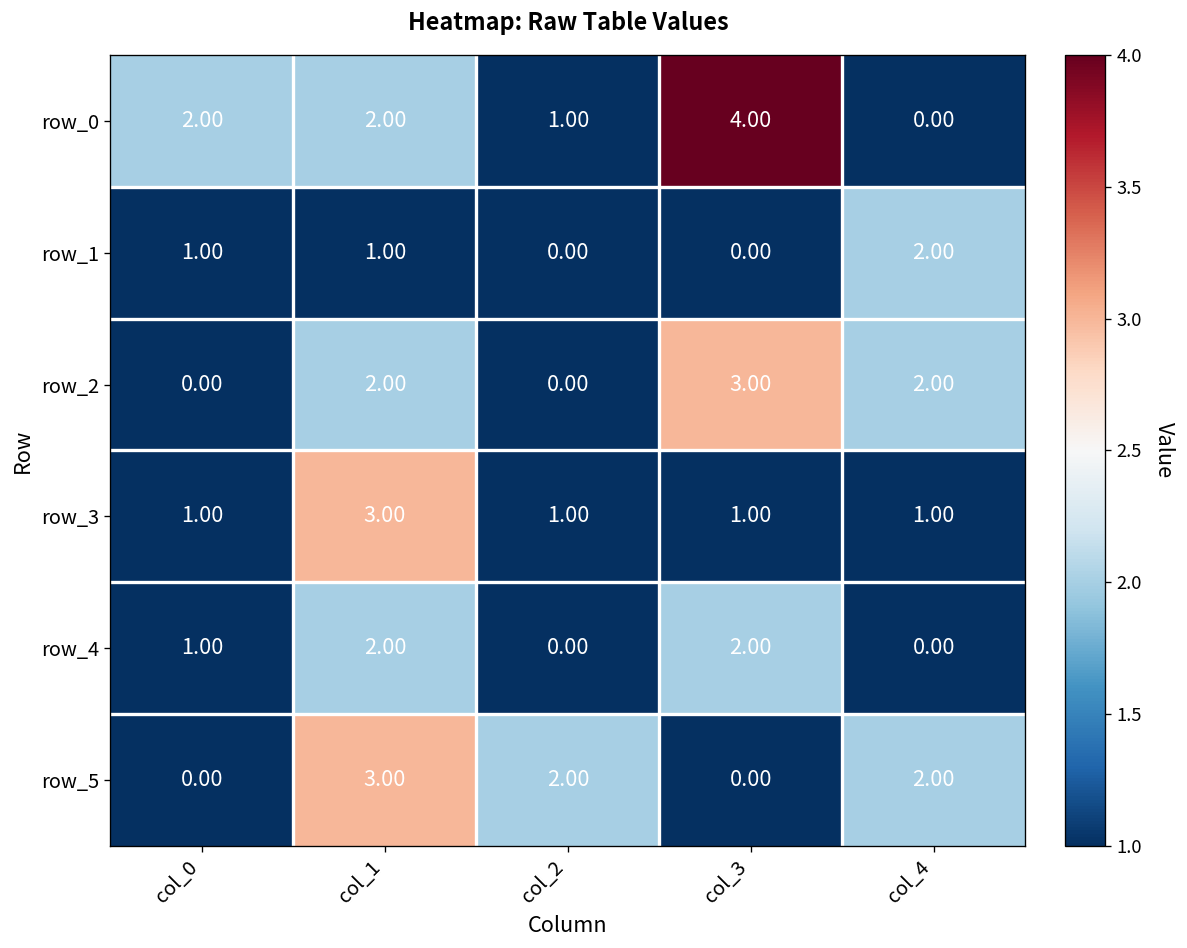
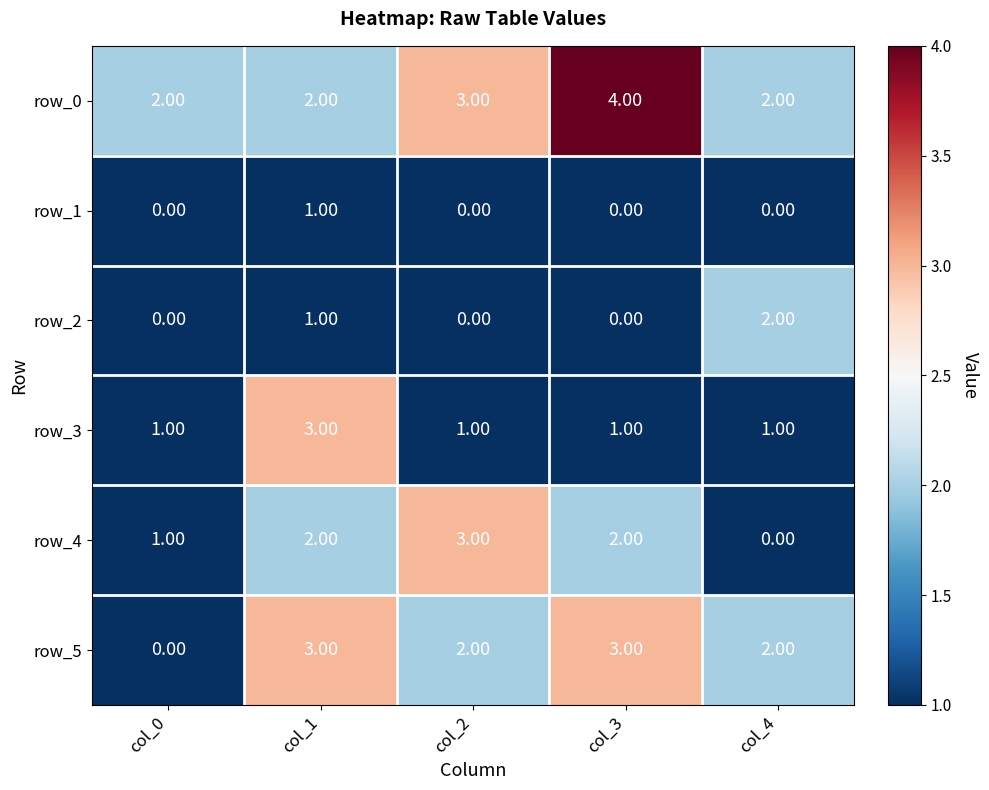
  {
    "row_0": {
      "col_0": 2.00,
      "col_1": 2.00,
-     "col_2": 1.00,
+     "col_2": 3.00,
      "col_3": 4.00,
-     "col_4": 0.00
+     "col_4": 2.00
    },
    "row_1": {
-     "col_0": 1.00,
+     "col_0": 0.00,
      "col_1": 1.00,
      "col_2": 0.00,
      "col_3": 0.00,
-     "col_4": 2.00
+     "col_4": 0.00
    },
    "row_2": {
      "col_0": 0.00,
-     "col_1": 2.00,
+     "col_1": 1.00,
      "col_2": 0.00,
-     "col_3": 3.00,
+     "col_3": 0.00,
      "col_4": 2.00
    },
    "row_3": {
      "col_0": 1.00,
      "col_1": 3.00,
      "col_2": 1.00,
      "col_3": 1.00,
      "col_4": 1.00
    },
    "row_4": {
      "col_0": 1.00,
      "col_1": 2.00,
-     "col_2": 0.00,
+     "col_2": 3.00,
      "col_3": 2.00,
      "col_4": 0.00
    },
    "row_5": {
      "col_0": 0.00,
      "col_1": 3.00,
      "col_2": 2.00,
-     "col_3": 0.00,
+     "col_3": 3.00,
      "col_4": 2.00
    }
  }
